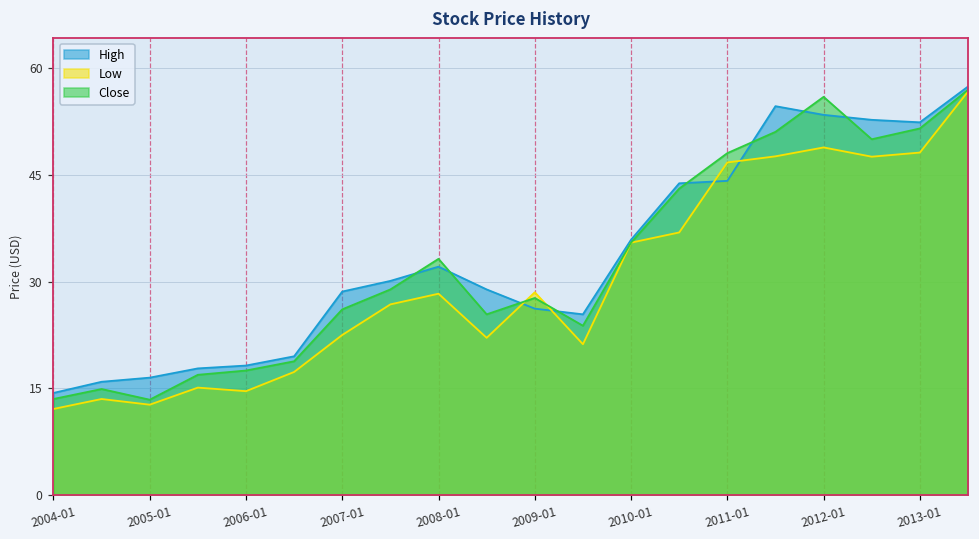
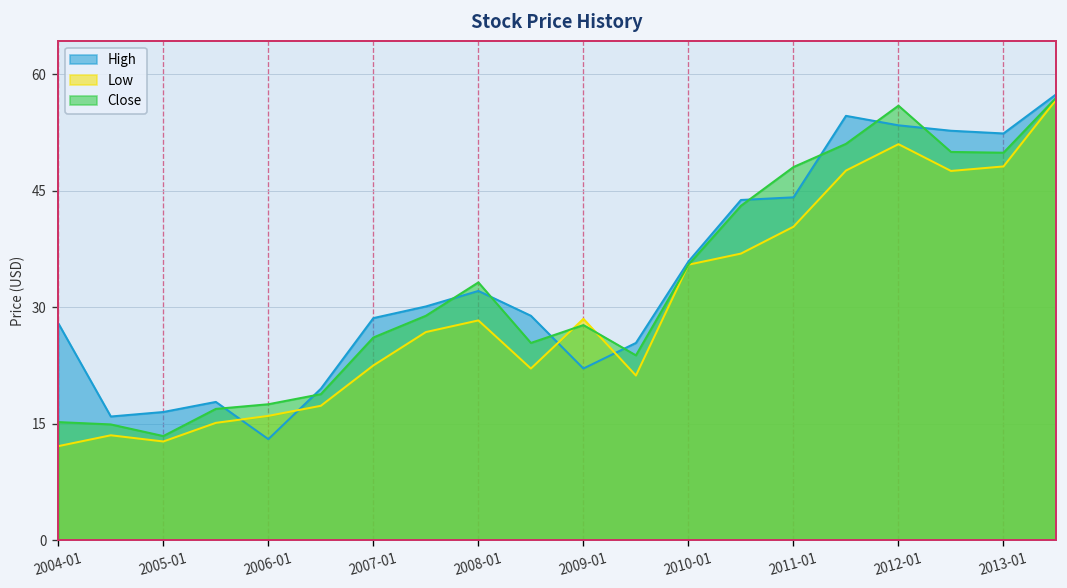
  {
    "High": {
-     "2004-01": 14,
+     "2004-01": 28,
      "2005-01": 17,
-     "2006-01": 18,
+     "2006-01": 13,
      "2007-01": 29,
      "2008-01": 32,
-     "2009-01": 26,
+     "2009-01": 22,
      "2010-01": 36,
      "2011-01": 44,
      "2012-01": 53,
      "2013-01": 52
    },
    "Low": {
      "2004-01": 12,
      "2005-01": 13,
-     "2006-01": 15,
+     "2006-01": 16,
      "2007-01": 23,
      "2008-01": 28,
      "2009-01": 29,
-     "2011-01": 47,
-     "2012-01": 49,
+     "2011-01": 40,
+     "2012-01": 51,
      "2013-01": 48
    },
    "Close": {
-     "2004-01": 14,
+     "2004-01": 15,
      "2005-01": 13,
      "2006-01": 18,
      "2007-01": 26,
      "2008-01": 33,
      "2009-01": 28,
      "2011-01": 48,
      "2012-01": 56,
-     "2013-01": 52
+     "2013-01": 50
    }
  }
